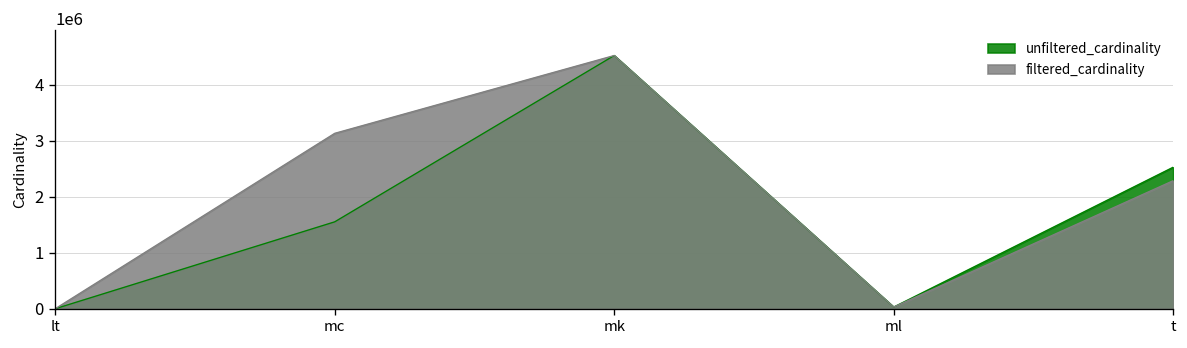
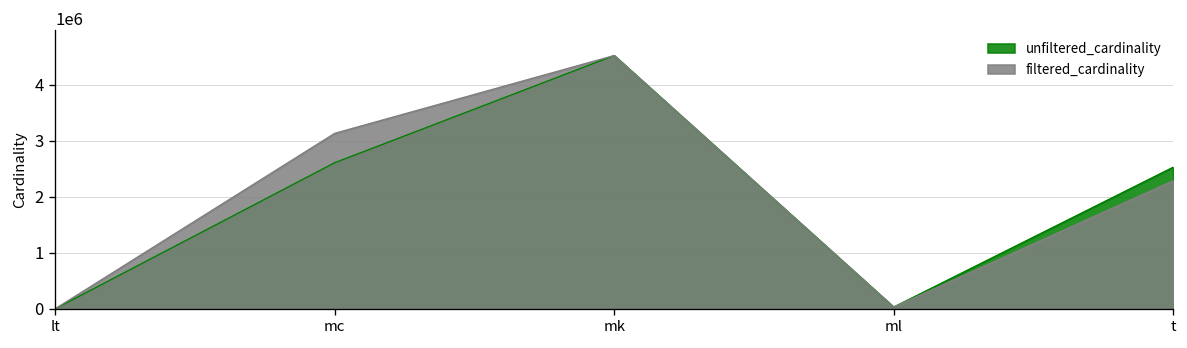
  {
    "unfiltered_cardinality": {
-     "mc": 1600000,
+     "mc": 2600000,
      "t": 2500000
    },
    "filtered_cardinality": {
      "mc": 3100000,
      "t": 2300000
    }
  }
